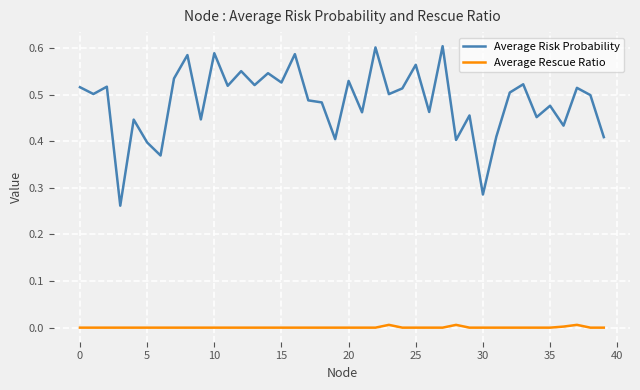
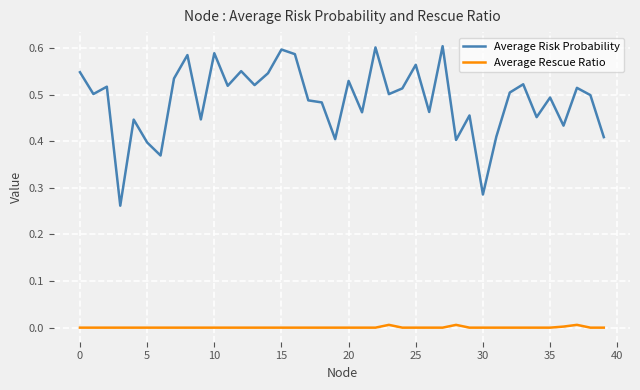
  {
    "Average Risk Probability": {
-     "0": 0.52,
+     "0": 0.55,
      "5": 0.40,
      "10": 0.59,
-     "15": 0.53,
+     "15": 0.60,
      "20": 0.53,
      "25": 0.56,
      "30": 0.29,
-     "35": 0.48
+     "35": 0.49
    },
    "Average Rescue Ratio": {
      "0": 0.00,
      "5": 0.00,
      "10": 0.00,
      "15": 0.00,
      "20": 0.00,
      "25": 0.00,
      "30": 0.00,
      "35": 0.00
    }
  }
